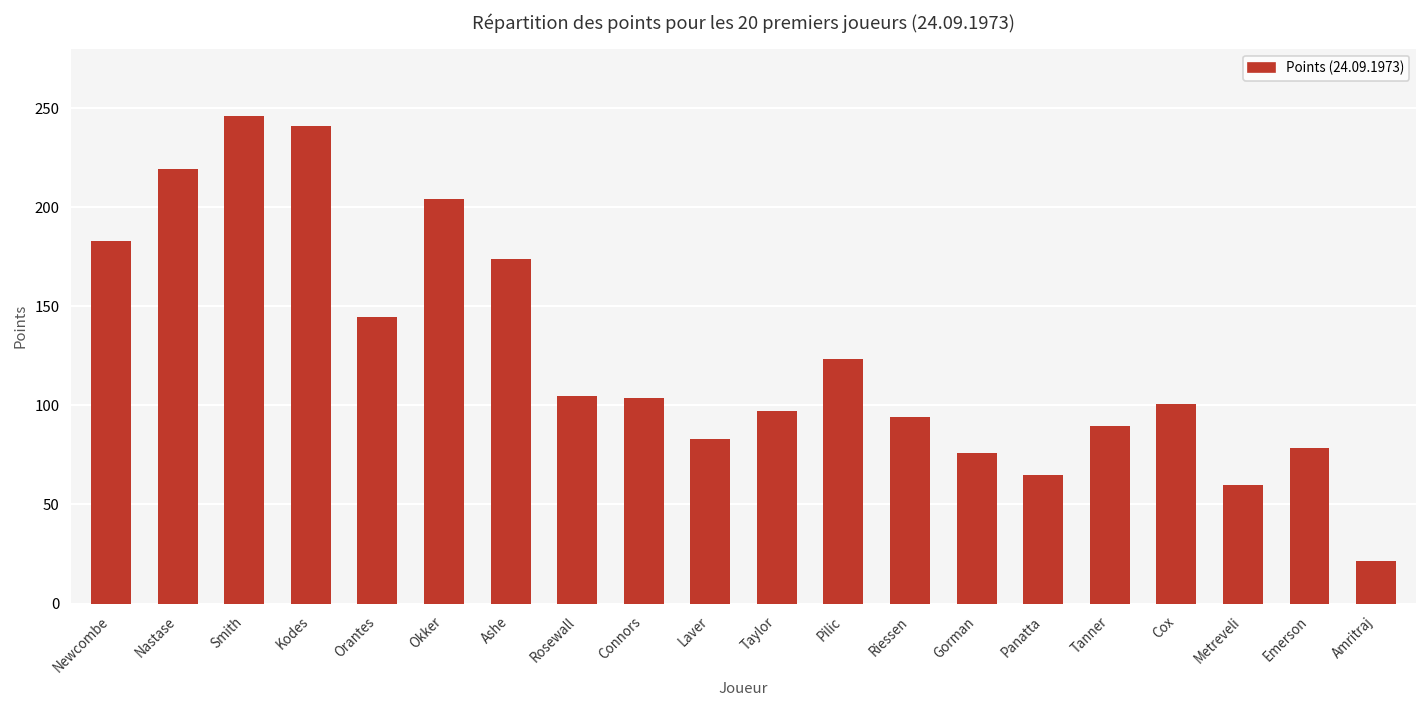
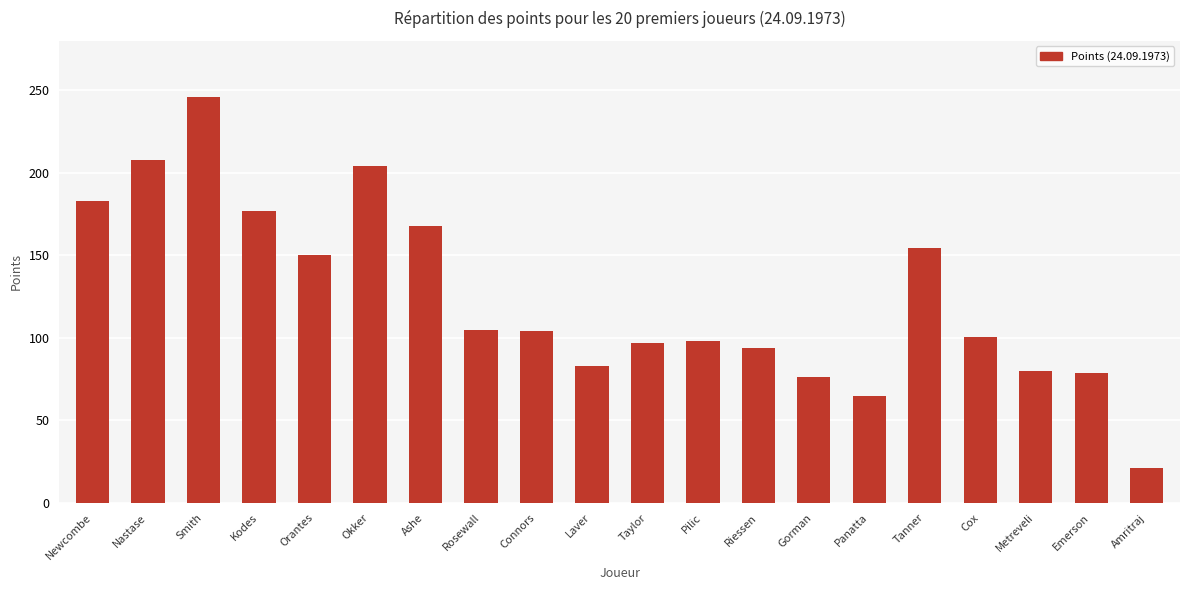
  {
    "Newcombe": 183,
-   "Nastase": 220,
+   "Nastase": 208,
    "Smith": 246,
-   "Kodes": 241,
-   "Orantes": 145,
+   "Kodes": 177,
+   "Orantes": 150,
    "Okker": 204,
-   "Ashe": 174,
+   "Ashe": 168,
    "Rosewall": 105,
    "Connors": 104,
    "Laver": 83,
    "Taylor": 97,
-   "Pilic": 124,
+   "Pilic": 98,
    "Riessen": 94,
    "Gorman": 76,
    "Panatta": 65,
-   "Tanner": 90,
+   "Tanner": 154,
    "Cox": 101,
-   "Metreveli": 60,
+   "Metreveli": 80,
    "Emerson": 79,
    "Amritraj": 21
  }
